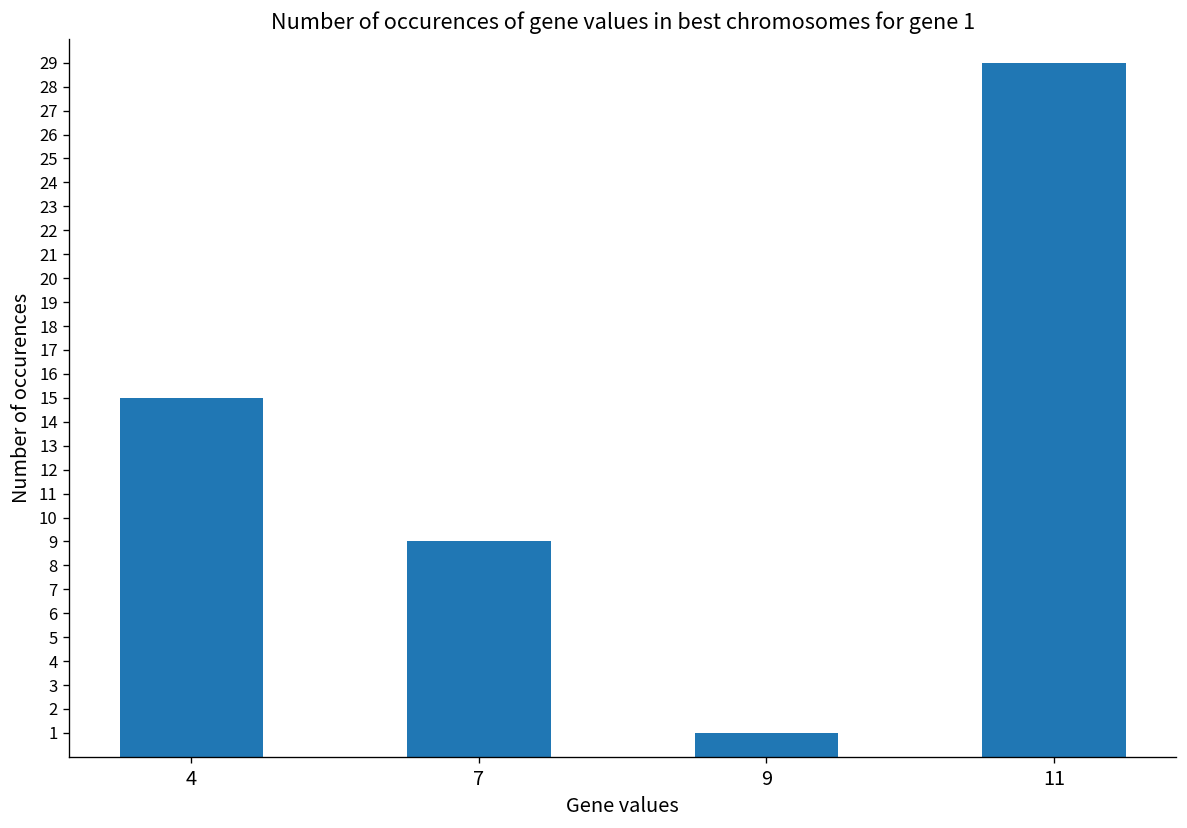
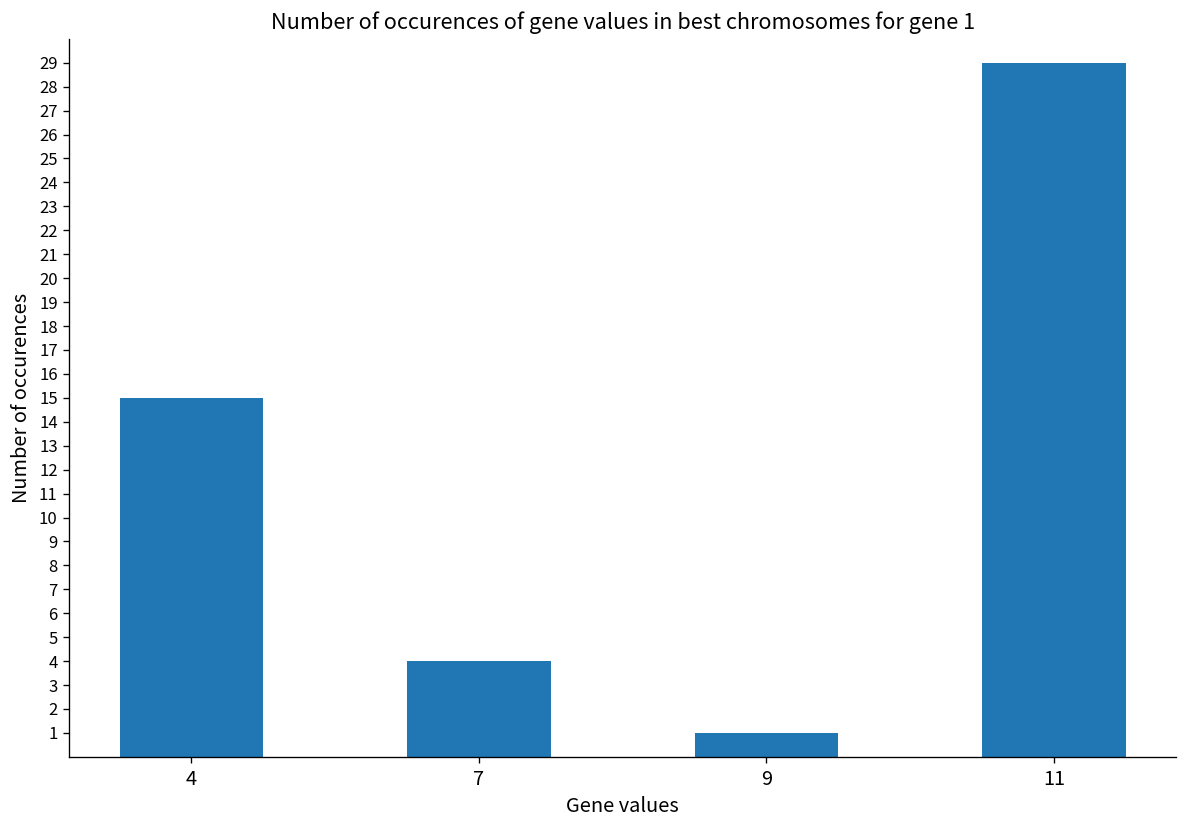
  {
    "4": 15,
-   "7": 9,
+   "7": 4,
    "9": 1,
    "11": 29
  }
